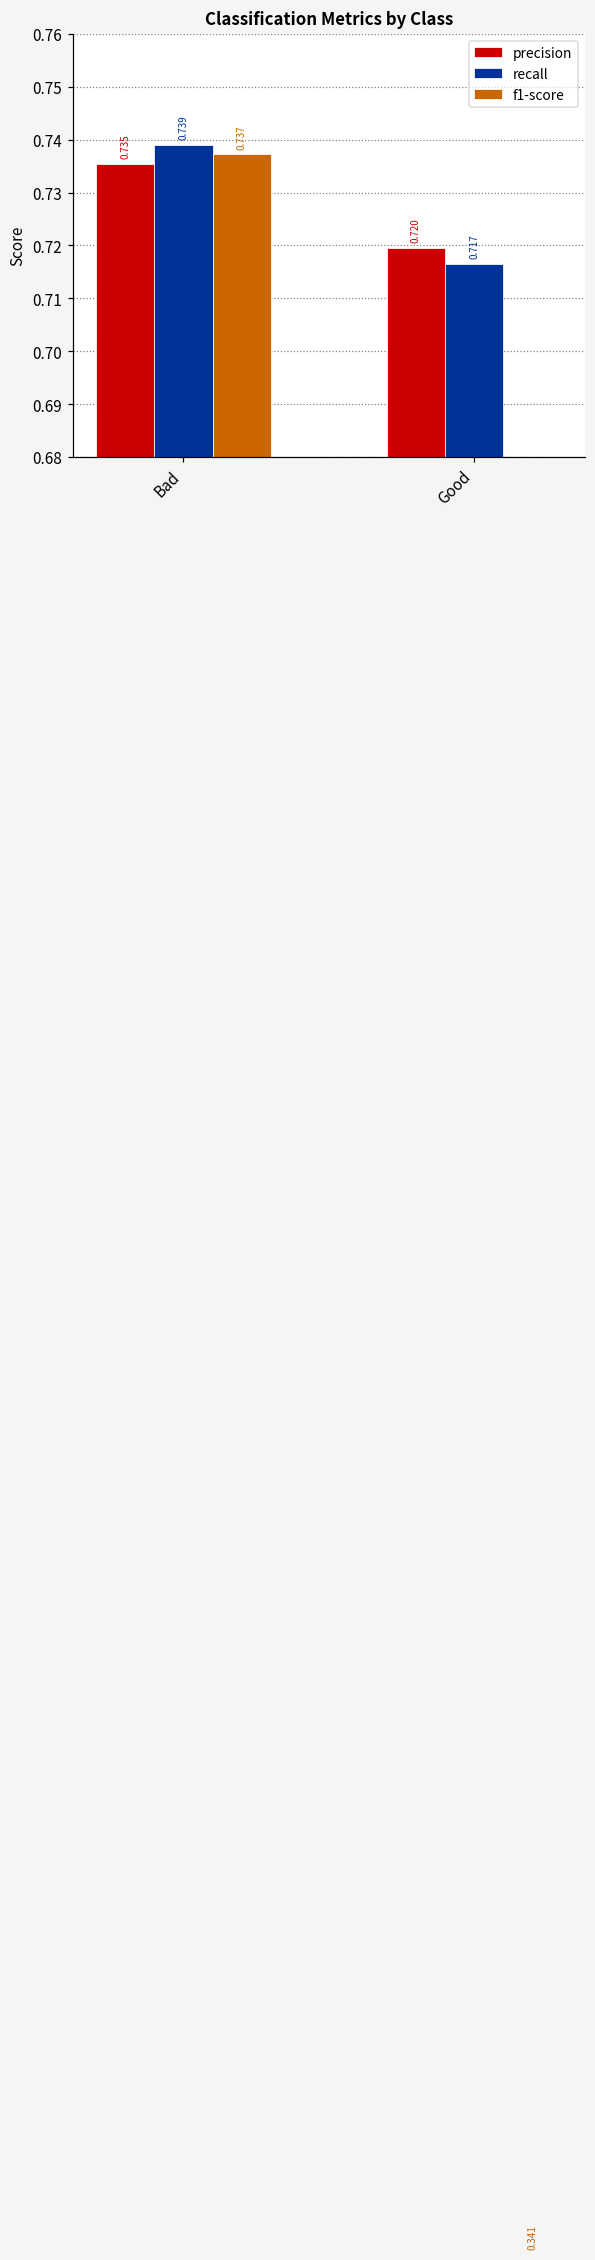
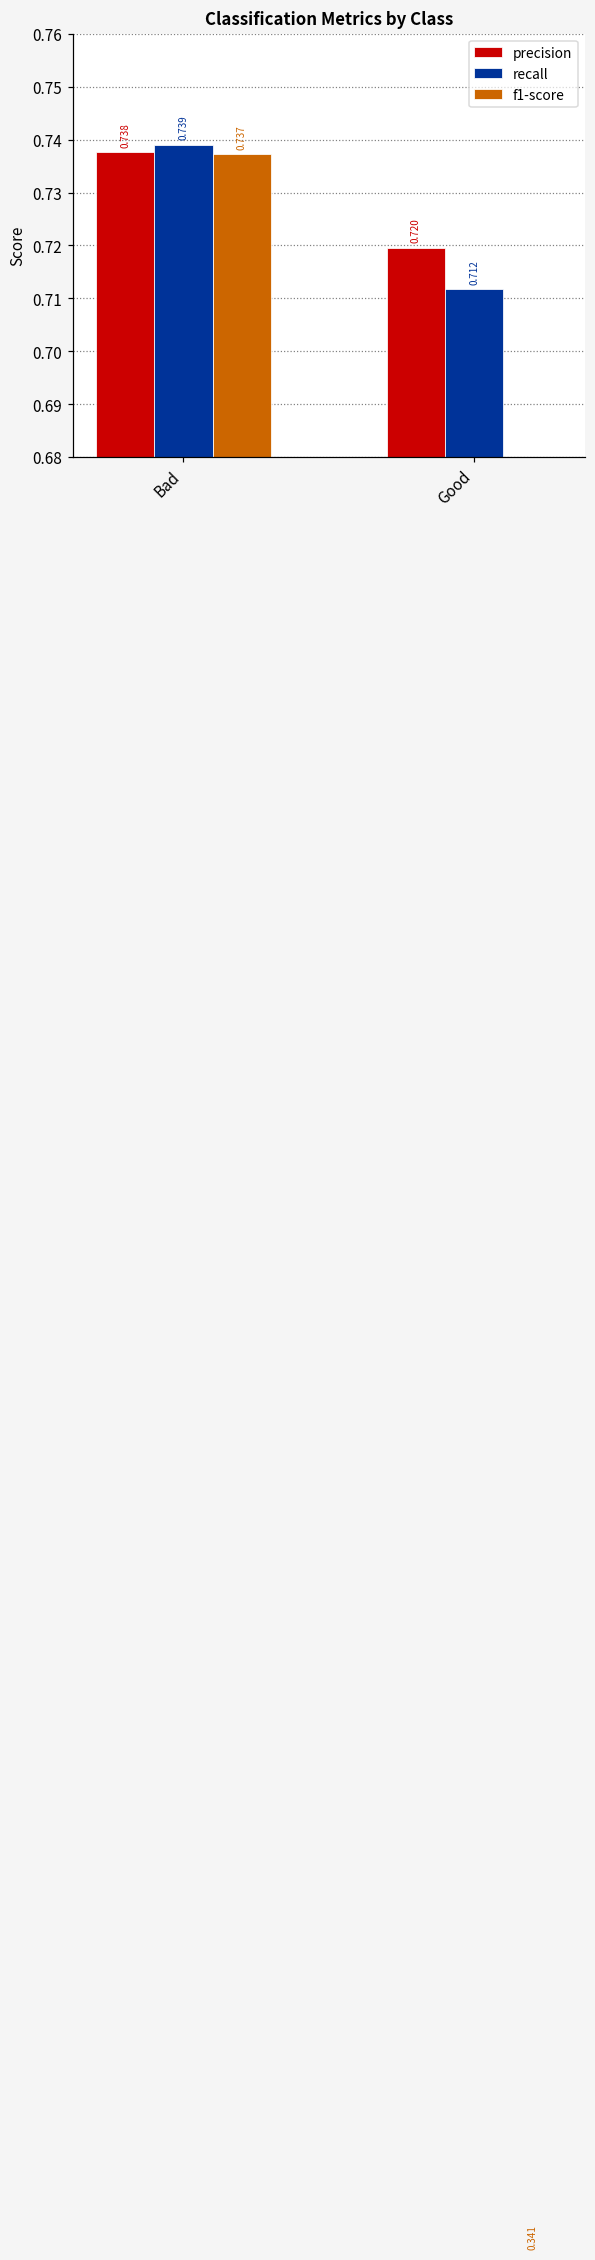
  {
    "precision": {
-     "Bad": 0.735,
+     "Bad": 0.738,
      "Good": 0.720
    },
    "recall": {
      "Bad": 0.739,
-     "Good": 0.717
+     "Good": 0.712
    },
    "f1-score": {
      "Bad": 0.737
    }
  }
